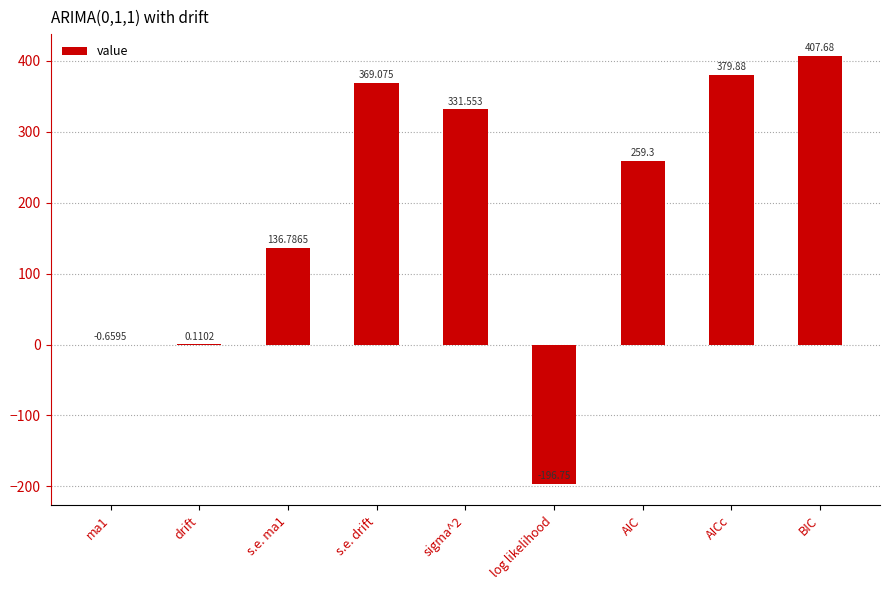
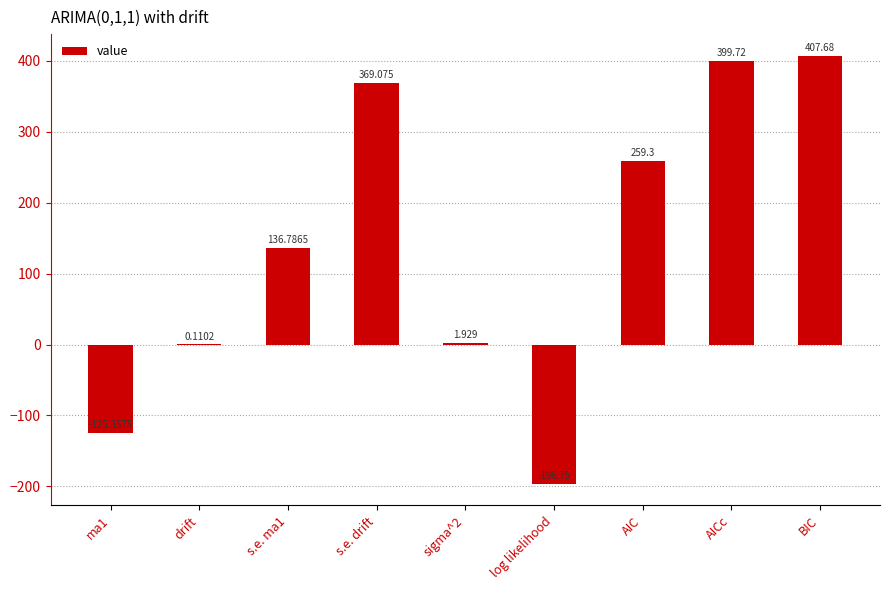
  {
-   "ma1": -0.6595,
+   "ma1": -125.3575,
    "drift": 0.1102,
    "s.e. ma1": 136.7865,
    "s.e. drift": 369.075,
-   "sigma^2": 331.553,
+   "sigma^2": 1.929,
    "log likelihood": -196.75,
    "AIC": 259.3,
-   "AICc": 379.88,
+   "AICc": 399.72,
    "BIC": 407.68
  }
